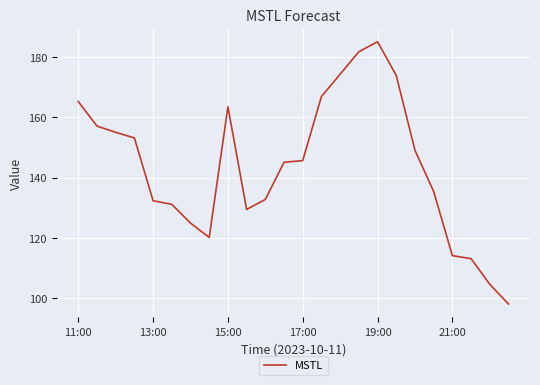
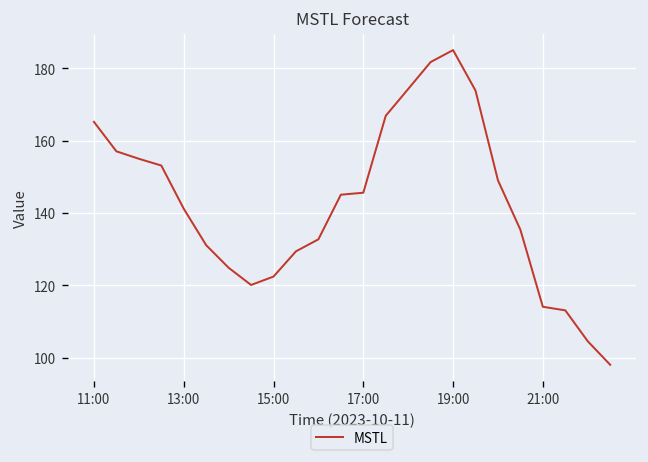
  {
    "11:00": 165,
-   "13:00": 132,
-   "15:00": 163,
+   "13:00": 141,
+   "15:00": 122,
    "17:00": 146,
    "19:00": 185,
    "21:00": 114
  }
